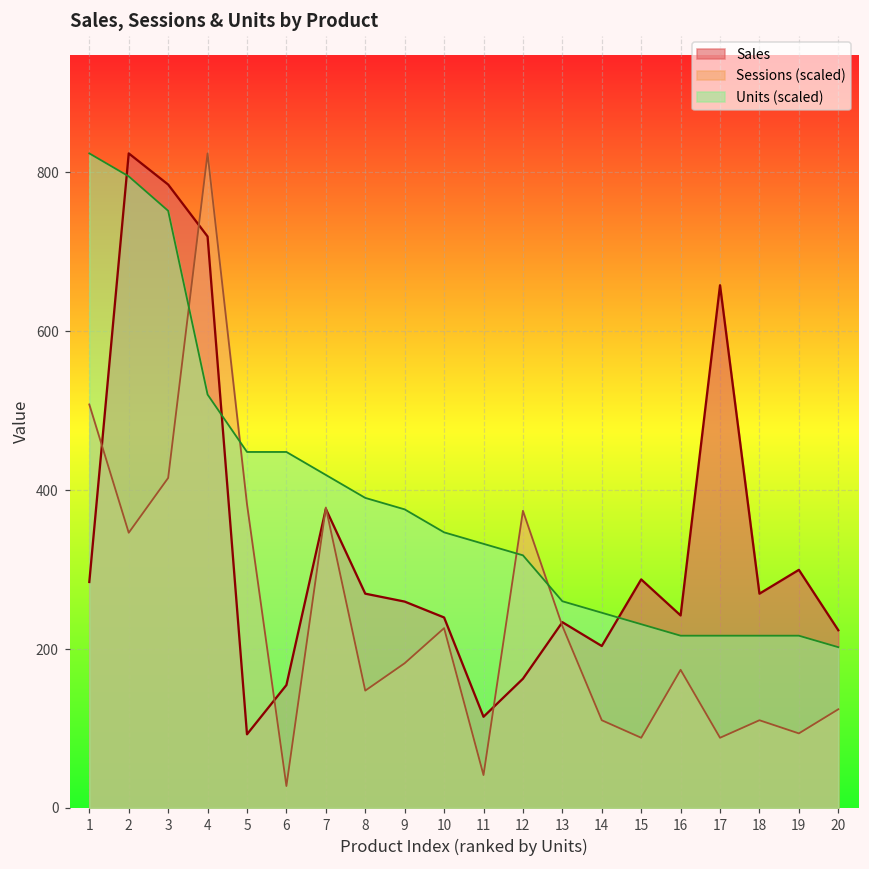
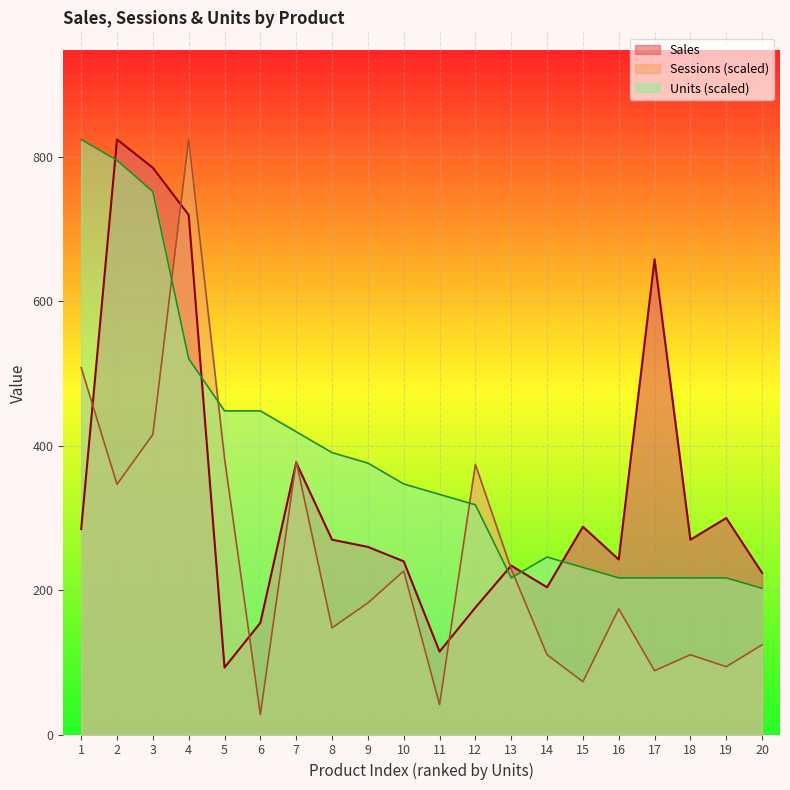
  {
    "Sales": {
      "1": 280,
      "2": 820,
      "3": 780,
      "4": 720,
      "5": 90,
      "6": 150,
      "8": 270,
      "9": 260,
      "10": 240,
      "11": 110,
-     "12": 160,
+     "12": 180,
      "13": 230,
      "14": 200,
      "15": 290,
      "16": 240,
      "17": 660,
      "18": 270,
      "19": 300,
      "20": 220
    },
    "Sessions (scaled)": {
      "1": 510,
      "2": 350,
      "3": 420,
      "4": 820,
      "5": 380,
      "6": 30,
      "8": 150,
      "9": 180,
      "10": 230,
      "11": 40,
      "12": 370,
      "13": 230,
      "14": 110,
-     "15": 90,
+     "15": 70,
      "16": 170,
      "17": 90,
      "18": 110,
      "19": 90,
      "20": 120
    },
    "Units (scaled)": {
      "1": 820,
      "2": 790,
      "3": 750,
      "4": 520,
      "5": 450,
      "6": 450,
      "7": 420,
      "8": 390,
      "9": 380,
      "10": 350,
      "11": 330,
      "12": 320,
-     "13": 260,
+     "13": 220,
      "14": 250,
      "15": 230,
      "16": 220,
      "17": 220,
      "18": 220,
      "19": 220,
      "20": 200
    }
  }
